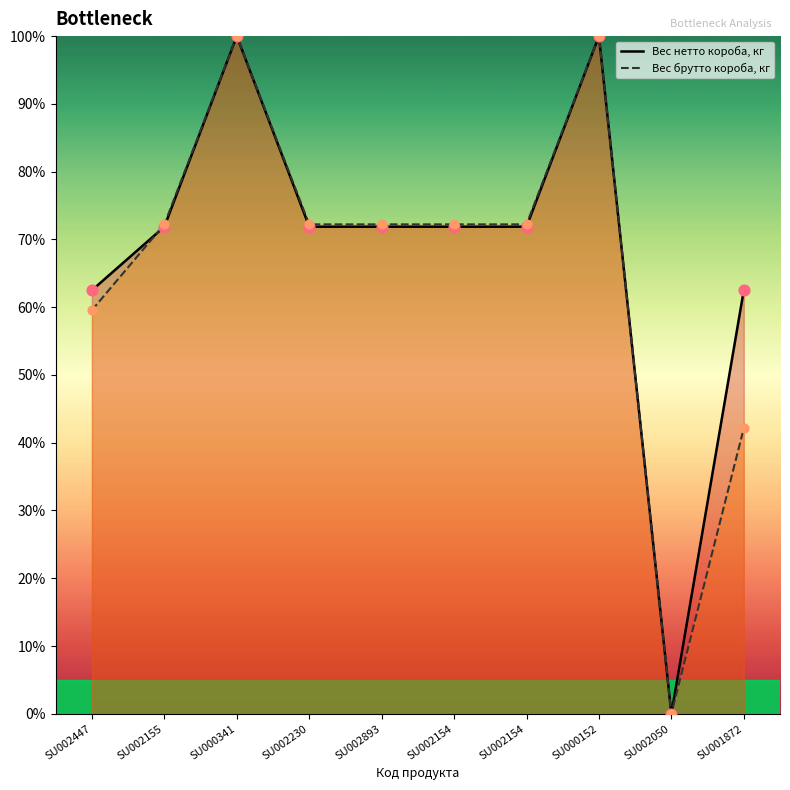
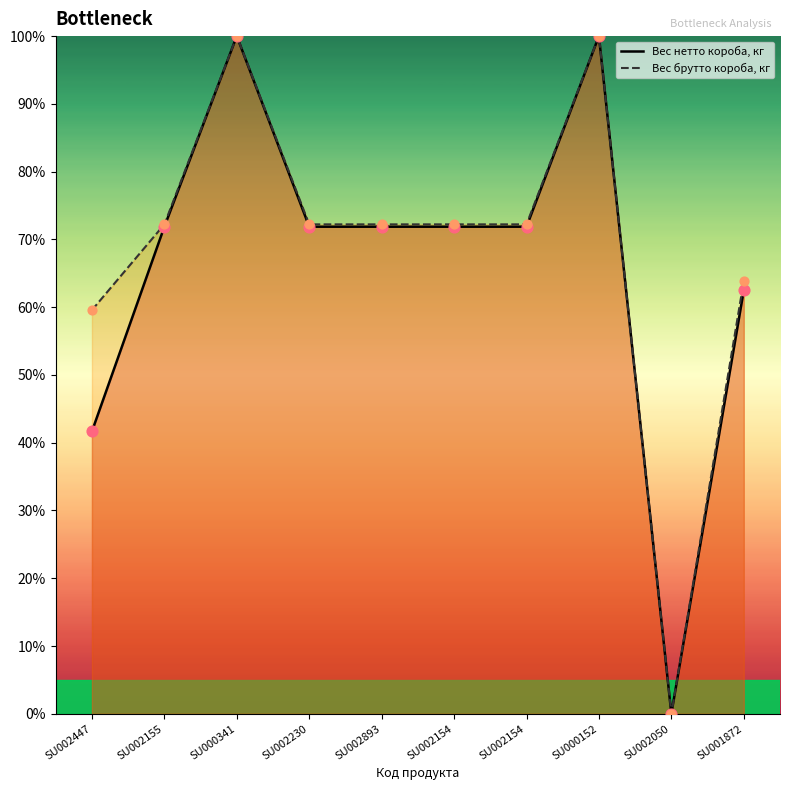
  {
    "Вес нетто короба, кг": {
-     "SU002447": "63%",
+     "SU002447": "42%",
      "SU001872": "63%"
    },
    "Вес брутто короба, кг": {
      "SU002447": "60%",
-     "SU001872": "42%"
+     "SU001872": "64%"
    }
  }
